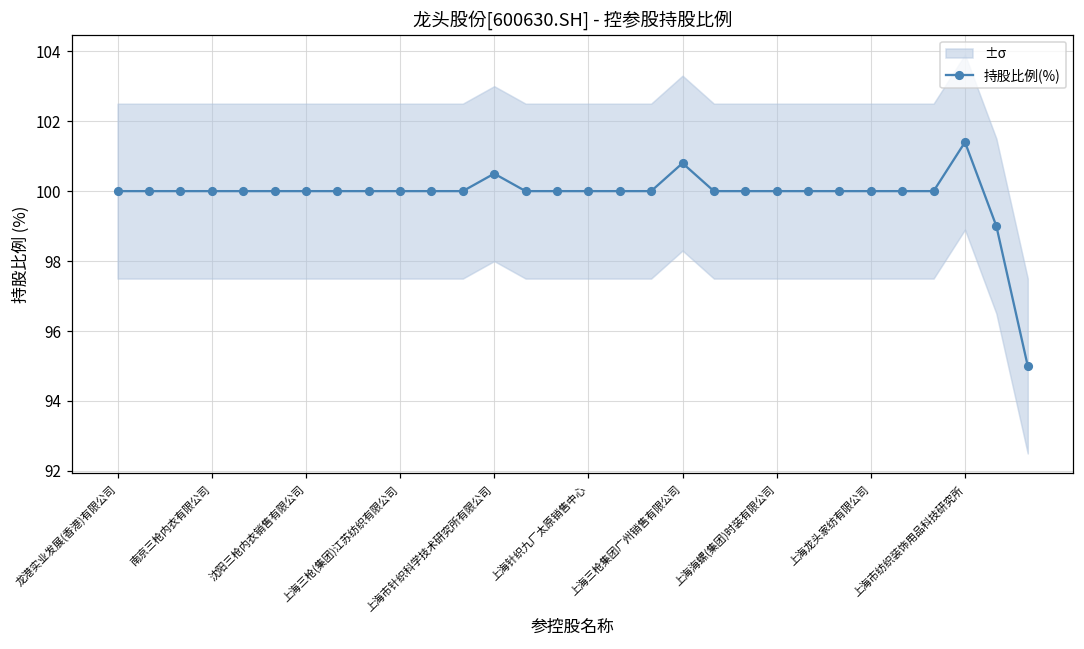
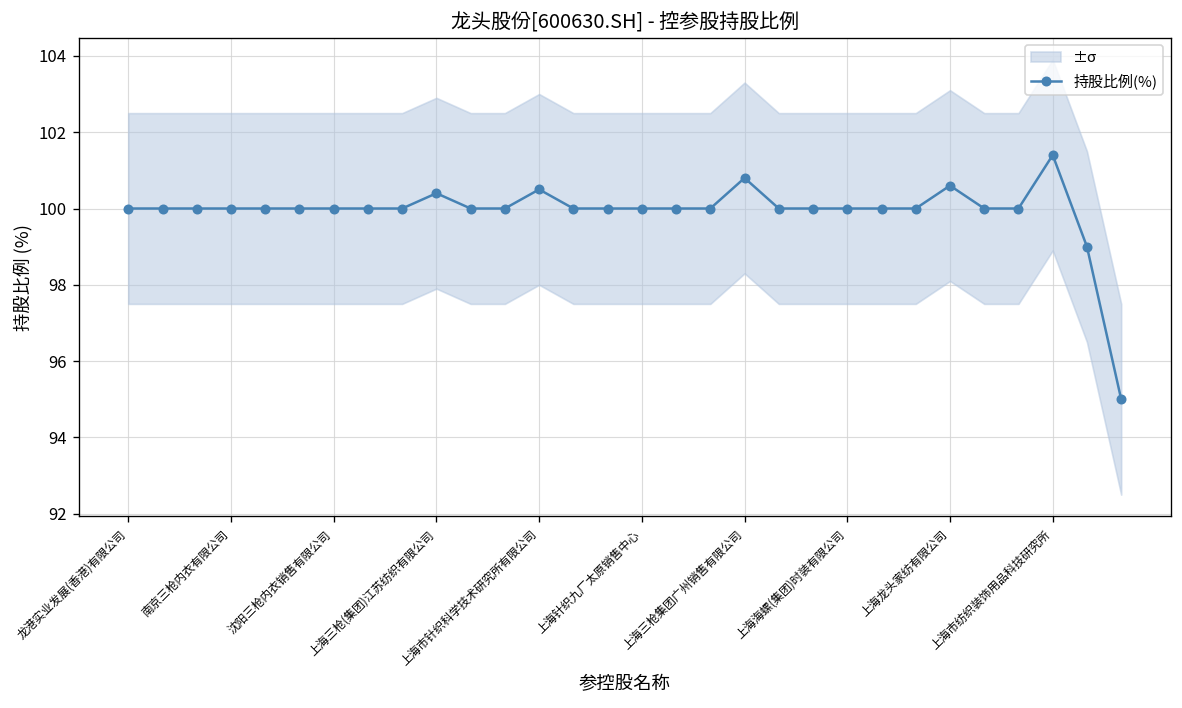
  {
    "持股比例(%)": {
      "龙港实业发展(香港)有限公司": 100.0,
      "南京三枪内衣有限公司": 100.0,
      "沈阳三枪内衣销售有限公司": 100.0,
-     "上海三枪(集团)江苏纺织有限公司": 100.0,
+     "上海三枪(集团)江苏纺织有限公司": 100.4,
      "上海市针织科学技术研究所有限公司": 100.5,
      "上海针织九厂太原销售中心": 100.0,
      "上海三枪集团广州销售有限公司": 100.8,
      "上海海螺(集团)时装有限公司": 100.0,
-     "上海龙头家纺有限公司": 100.0,
+     "上海龙头家纺有限公司": 100.6,
      "上海市纺织装饰用品科技研究所": 101.4
    }
  }
